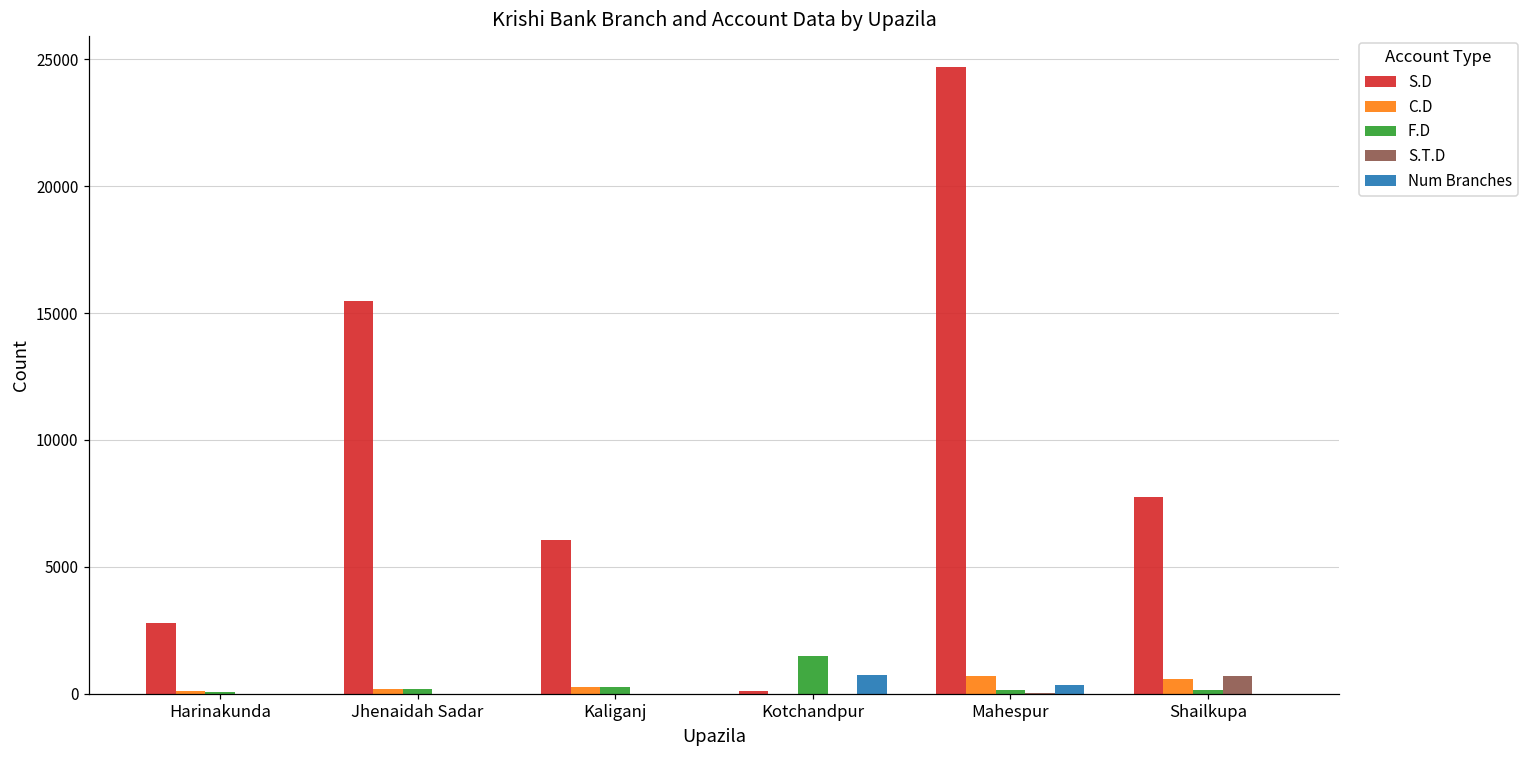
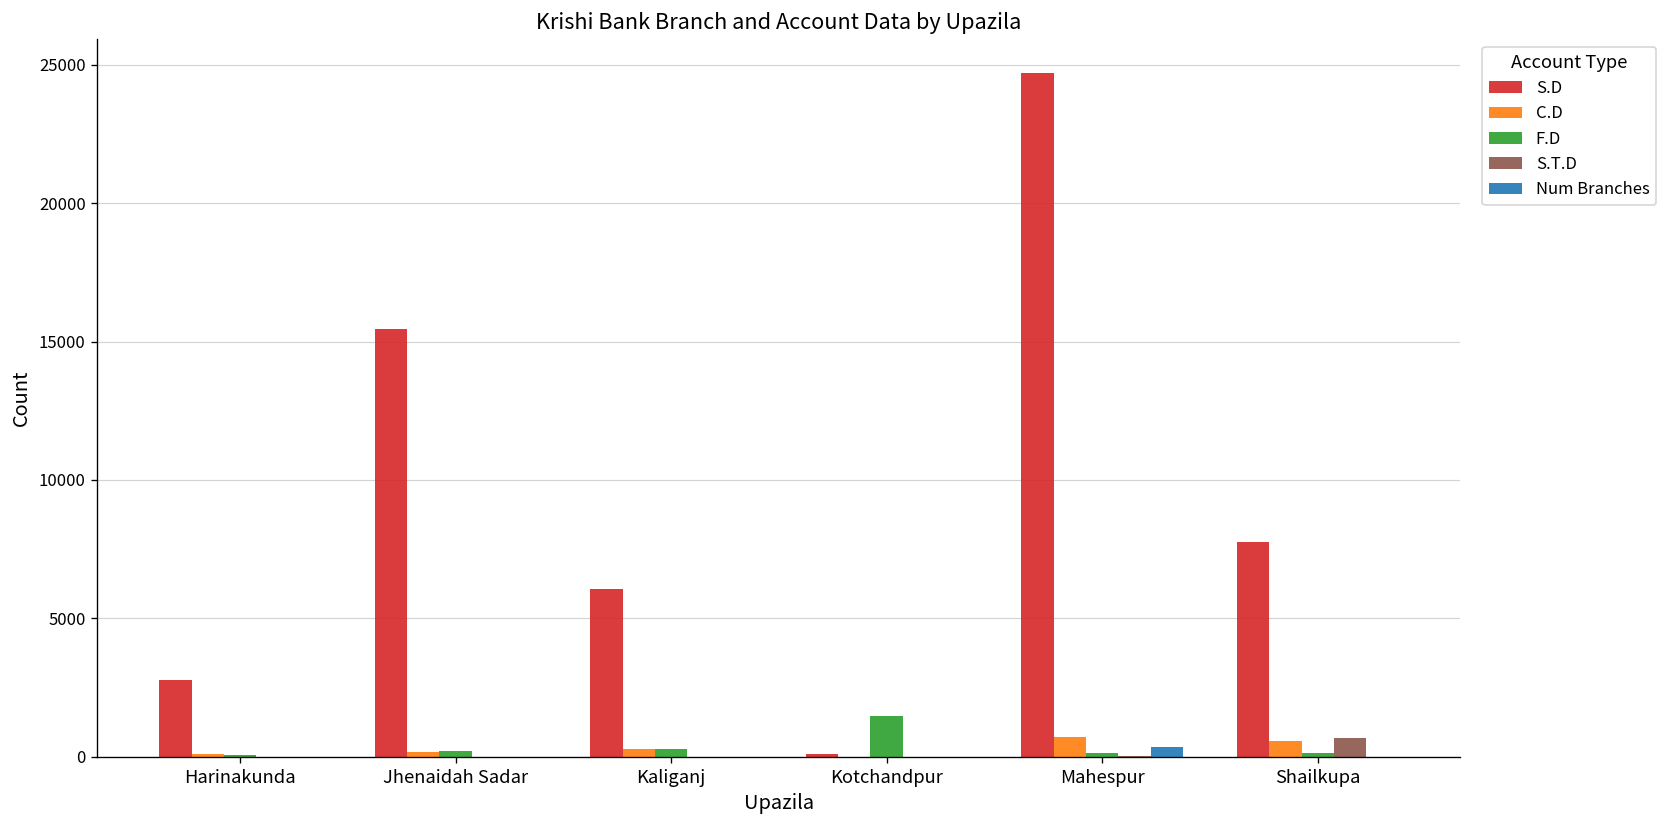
  {
    "S.D": {
      "Harinakunda": 2800,
      "Jhenaidah Sadar": 15500,
      "Kaliganj": 6100,
      "Mahespur": 24700,
      "Shailkupa": 7700
    },
    "C.D": {
      "Jhenaidah Sadar": 200,
      "Kaliganj": 300,
      "Kotchandpur": 0,
      "Mahespur": 700,
      "Shailkupa": 600
    },
    "F.D": {
      "Jhenaidah Sadar": 200,
      "Kaliganj": 300,
      "Kotchandpur": 1500,
      "Mahespur": 100,
      "Shailkupa": 200
    },
    "S.T.D": {
      "Kaliganj": 0,
      "Shailkupa": 700
    },
    "Num Branches": {
-     "Kotchandpur": 700,
+     "Kotchandpur": 0,
      "Mahespur": 400
    }
  }
